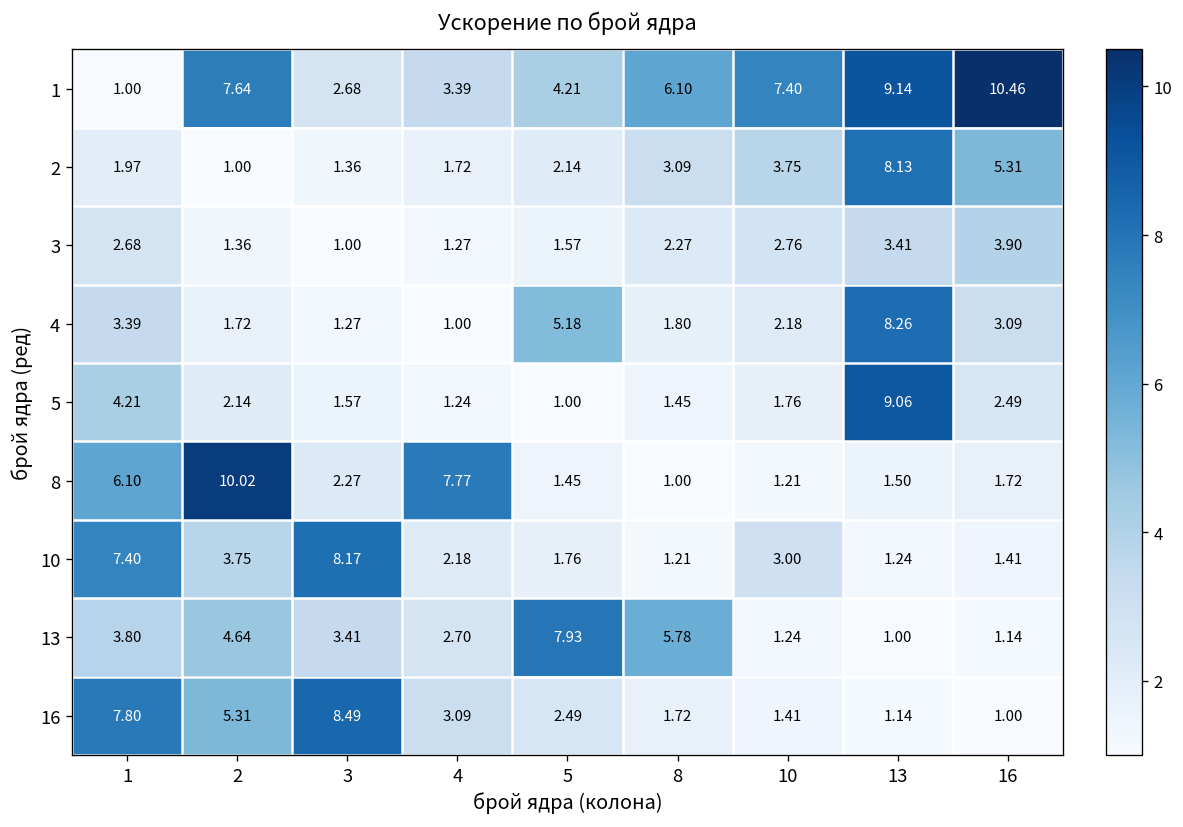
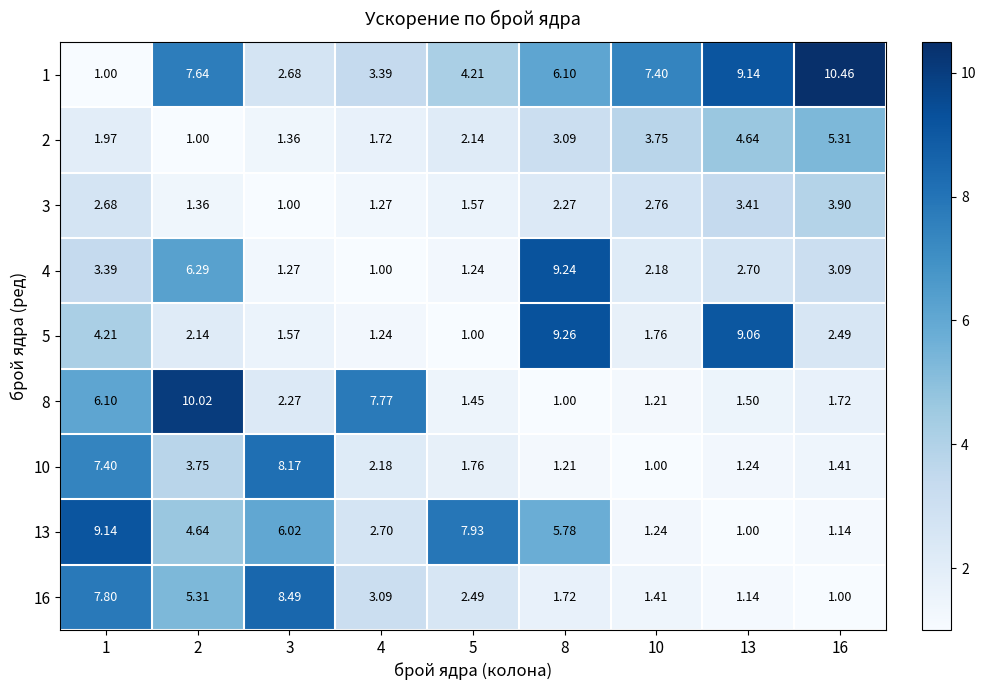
  {
    "1": {
      "1": 1.00,
      "2": 7.64,
      "3": 2.68,
      "4": 3.39,
      "5": 4.21,
      "8": 6.10,
      "10": 7.40,
      "13": 9.14,
      "16": 10.46
    },
    "2": {
      "1": 1.97,
      "2": 1.00,
      "3": 1.36,
      "4": 1.72,
      "5": 2.14,
      "8": 3.09,
      "10": 3.75,
-     "13": 8.13,
+     "13": 4.64,
      "16": 5.31
    },
    "3": {
      "1": 2.68,
      "2": 1.36,
      "3": 1.00,
      "4": 1.27,
      "5": 1.57,
      "8": 2.27,
      "10": 2.76,
      "13": 3.41,
      "16": 3.90
    },
    "4": {
      "1": 3.39,
-     "2": 1.72,
+     "2": 6.29,
      "3": 1.27,
      "4": 1.00,
-     "5": 5.18,
-     "8": 1.80,
+     "5": 1.24,
+     "8": 9.24,
      "10": 2.18,
-     "13": 8.26,
+     "13": 2.70,
      "16": 3.09
    },
    "5": {
      "1": 4.21,
      "2": 2.14,
      "3": 1.57,
      "4": 1.24,
      "5": 1.00,
-     "8": 1.45,
+     "8": 9.26,
      "10": 1.76,
      "13": 9.06,
      "16": 2.49
    },
    "8": {
      "1": 6.10,
      "2": 10.02,
      "3": 2.27,
      "4": 7.77,
      "5": 1.45,
      "8": 1.00,
      "10": 1.21,
      "13": 1.50,
      "16": 1.72
    },
    "10": {
      "1": 7.40,
      "2": 3.75,
      "3": 8.17,
      "4": 2.18,
      "5": 1.76,
      "8": 1.21,
-     "10": 3.00,
+     "10": 1.00,
      "13": 1.24,
      "16": 1.41
    },
    "13": {
-     "1": 3.80,
+     "1": 9.14,
      "2": 4.64,
-     "3": 3.41,
+     "3": 6.02,
      "4": 2.70,
      "5": 7.93,
      "8": 5.78,
      "10": 1.24,
      "13": 1.00,
      "16": 1.14
    },
    "16": {
      "1": 7.80,
      "2": 5.31,
      "3": 8.49,
      "4": 3.09,
      "5": 2.49,
      "8": 1.72,
      "10": 1.41,
      "13": 1.14,
      "16": 1.00
    }
  }
